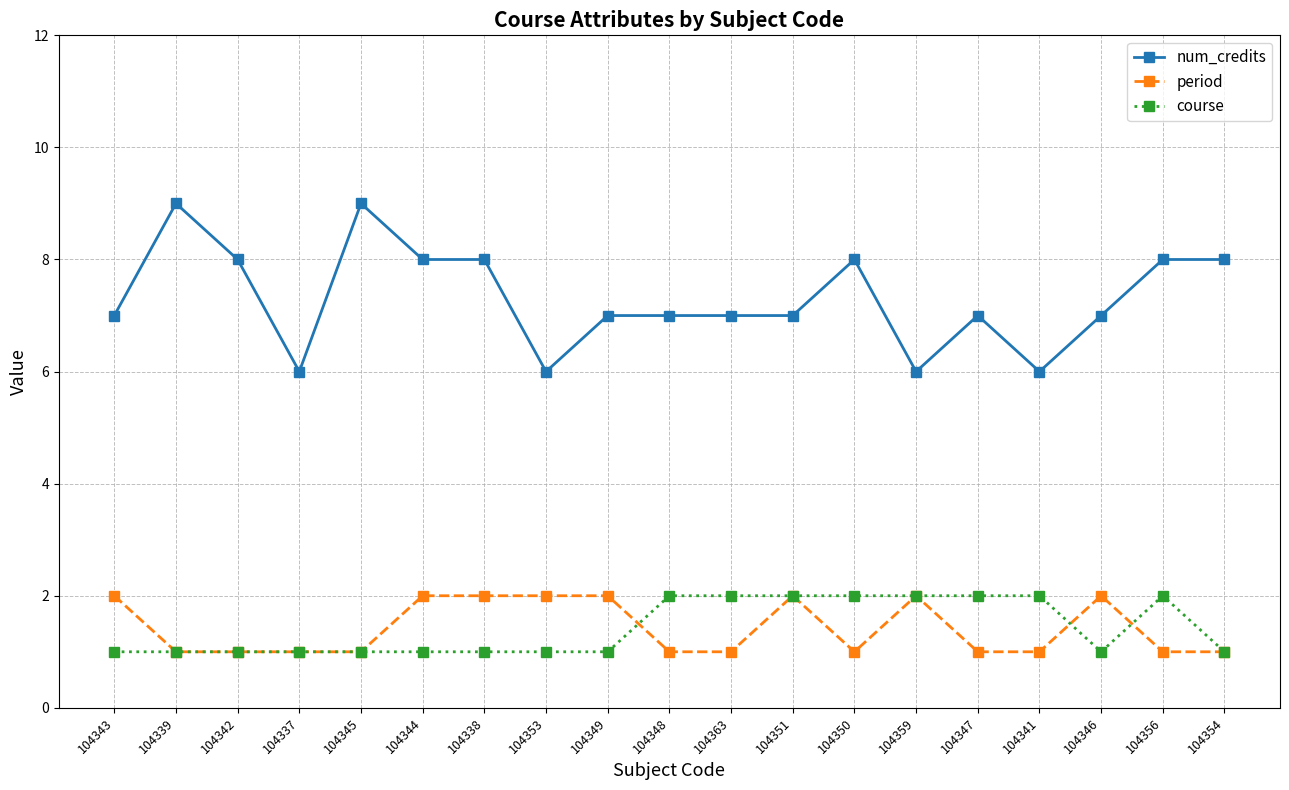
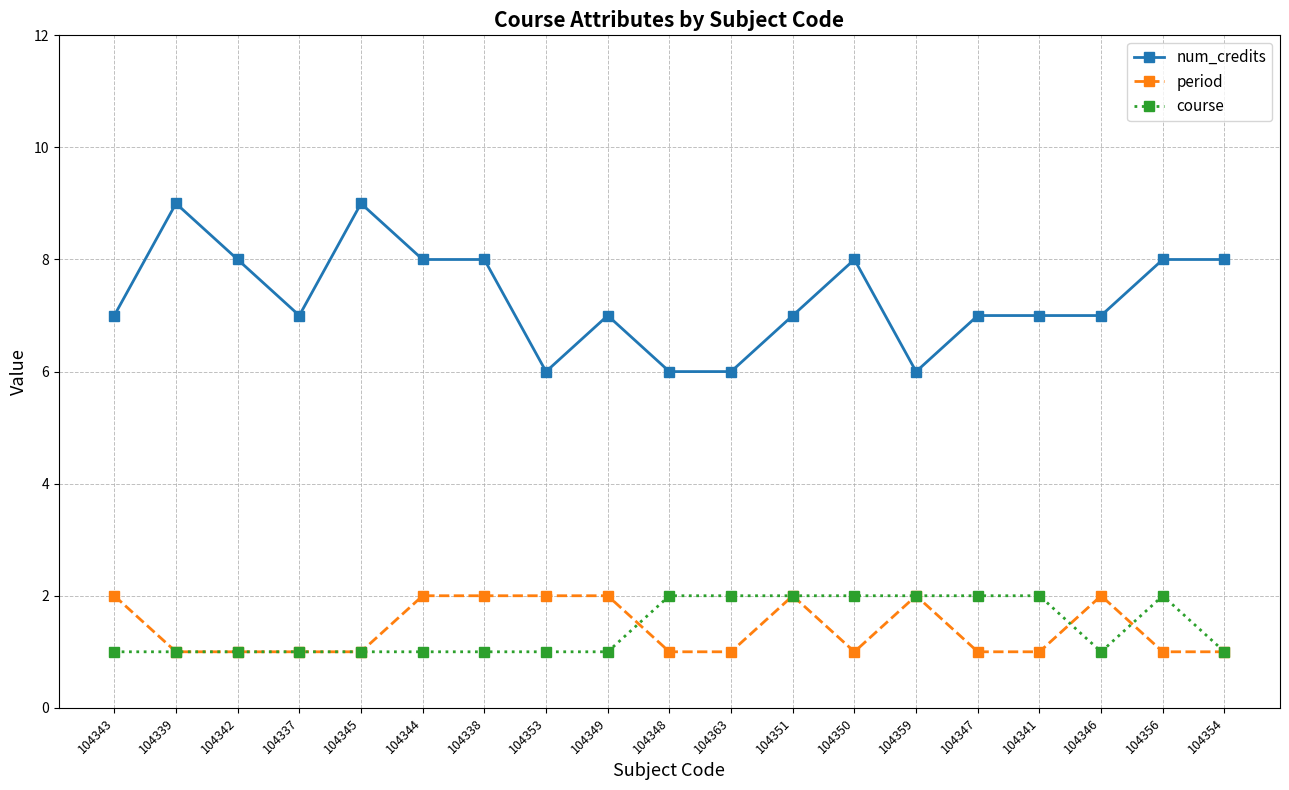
  {
    "num_credits": {
      "104343": 7,
      "104339": 9,
      "104342": 8,
-     "104337": 6,
+     "104337": 7,
      "104345": 9,
      "104344": 8,
      "104338": 8,
      "104353": 6,
      "104349": 7,
-     "104348": 7,
-     "104363": 7,
+     "104348": 6,
+     "104363": 6,
      "104351": 7,
      "104350": 8,
      "104359": 6,
      "104347": 7,
-     "104341": 6,
+     "104341": 7,
      "104346": 7,
      "104356": 8,
      "104354": 8
    },
    "period": {
      "104343": 2,
      "104344": 2,
      "104338": 2,
      "104353": 2,
      "104349": 2,
      "104348": 1,
      "104363": 1,
      "104350": 1,
      "104347": 1,
      "104341": 1,
      "104346": 2,
      "104356": 1
    },
    "course": {
      "104343": 1,
      "104344": 1,
      "104338": 1,
      "104353": 1,
      "104349": 1,
      "104348": 2,
      "104363": 2,
      "104350": 2,
      "104347": 2,
      "104341": 2,
      "104346": 1,
      "104356": 2
    }
  }
